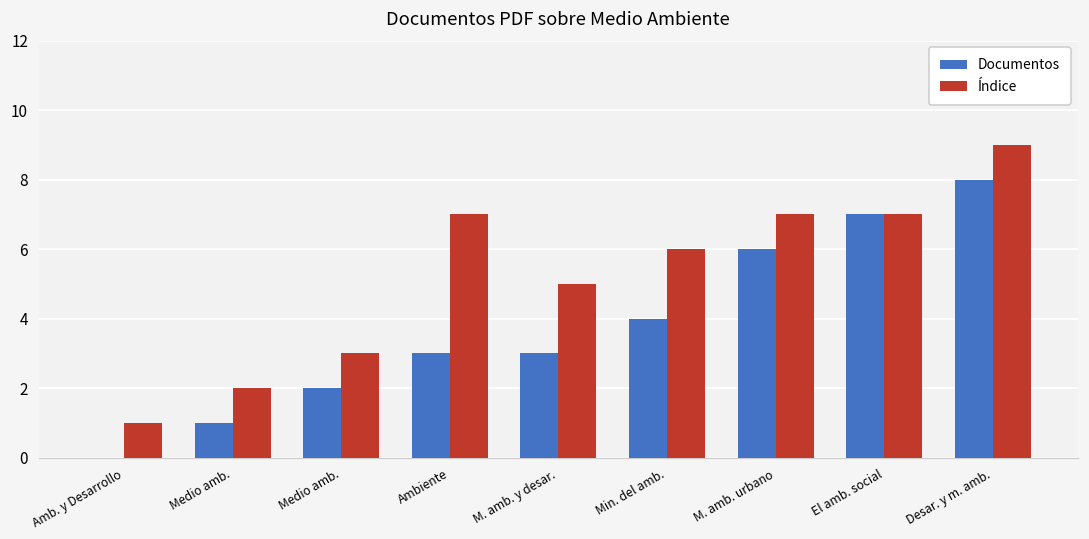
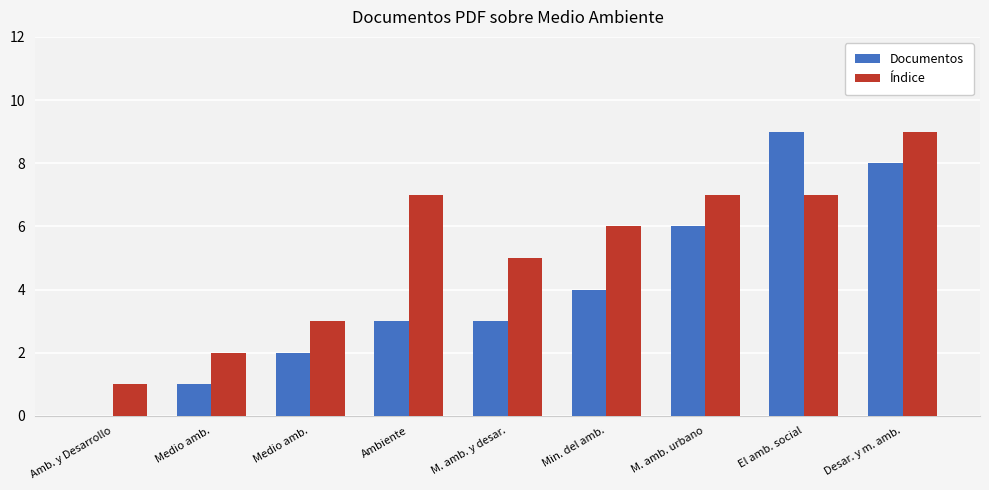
  {
    "Documentos": {
      "Amb. y Desarrollo": 0,
      "Ambiente": 3,
      "M. amb. y desar.": 3,
      "Min. del amb.": 4,
      "M. amb. urbano": 6,
-     "El amb. social": 7,
+     "El amb. social": 9,
      "Desar. y m. amb.": 8
    },
    "Índice": {
      "Amb. y Desarrollo": 1,
      "Ambiente": 7,
      "M. amb. y desar.": 5,
      "Min. del amb.": 6,
      "M. amb. urbano": 7,
      "El amb. social": 7,
      "Desar. y m. amb.": 9
    }
  }
